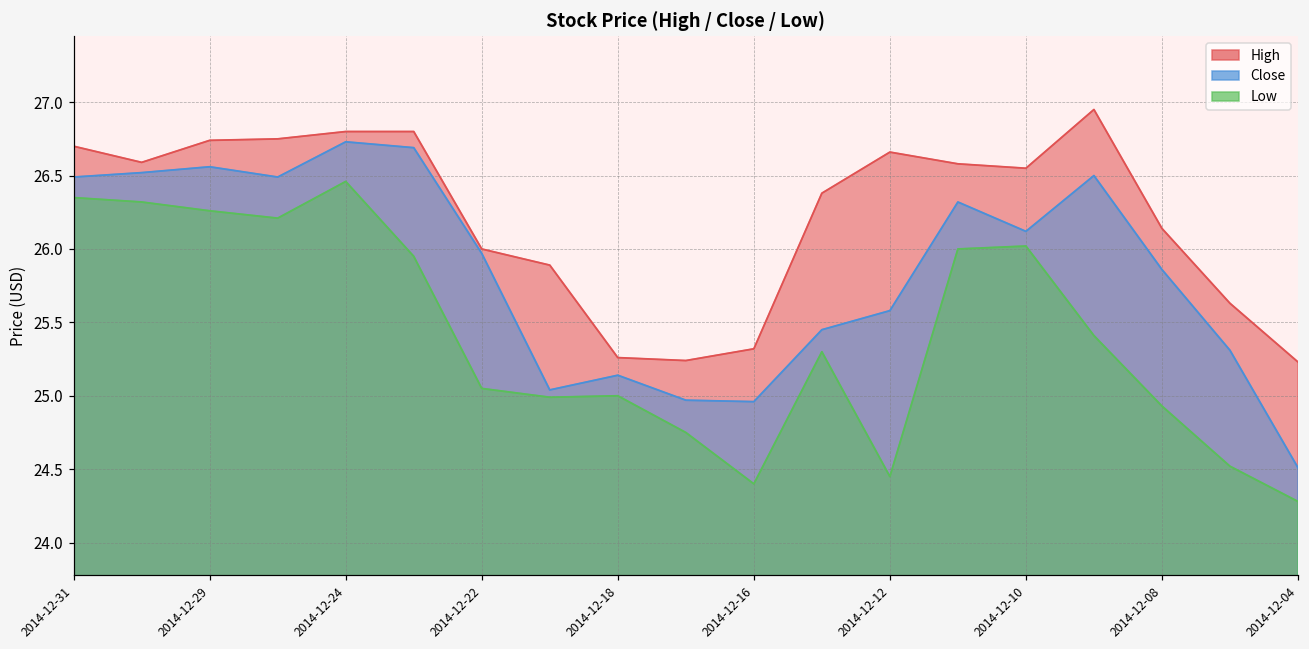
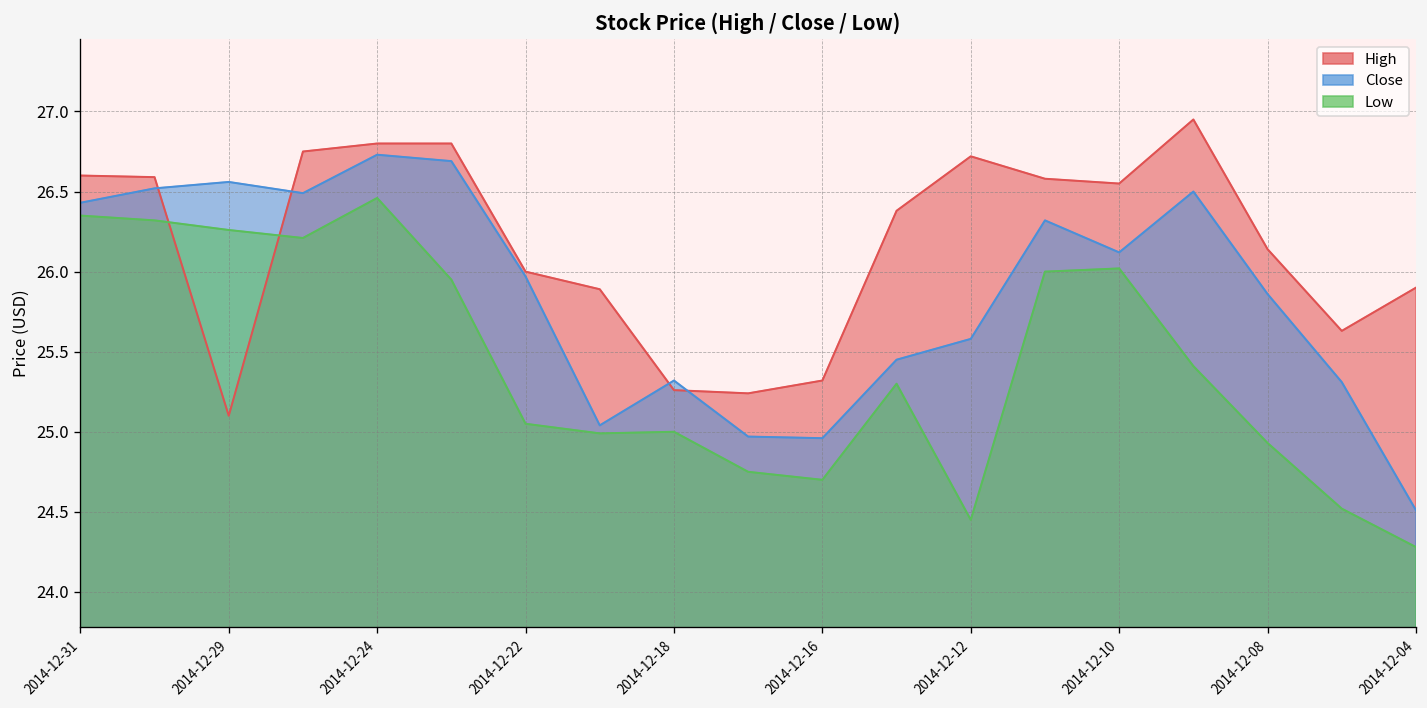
  {
    "High": {
-     "2014-12-31": 26.7,
-     "2014-12-29": 26.74,
+     "2014-12-31": 26.6,
+     "2014-12-29": 25.10,
      "2014-12-24": 26.80,
      "2014-12-22": 26.00,
      "2014-12-18": 25.26,
      "2014-12-16": 25.32,
-     "2014-12-12": 26.66,
+     "2014-12-12": 26.72,
      "2014-12-10": 26.55,
      "2014-12-08": 26.14,
-     "2014-12-04": 25.23
+     "2014-12-04": 25.90
    },
    "Close": {
-     "2014-12-31": 26.49,
+     "2014-12-31": 26.43,
      "2014-12-29": 26.56,
      "2014-12-24": 26.73,
      "2014-12-22": 25.97,
-     "2014-12-18": 25.14,
+     "2014-12-18": 25.32,
      "2014-12-16": 24.96,
      "2014-12-12": 25.58,
      "2014-12-10": 26.12,
      "2014-12-08": 25.86,
      "2014-12-04": 24.51
    },
    "Low": {
      "2014-12-31": 26.35,
      "2014-12-29": 26.26,
      "2014-12-24": 26.46,
      "2014-12-22": 25.05,
      "2014-12-18": 25.0,
-     "2014-12-16": 24.4,
+     "2014-12-16": 24.7,
      "2014-12-12": 24.45,
      "2014-12-10": 26.02,
      "2014-12-08": 24.93,
      "2014-12-04": 24.28
    }
  }
